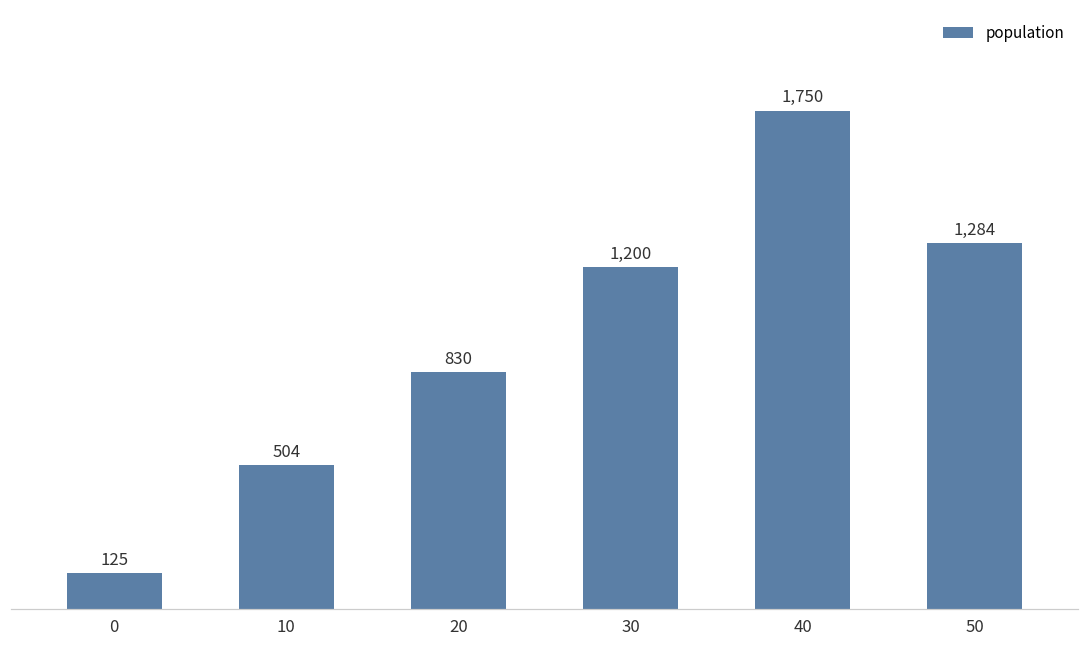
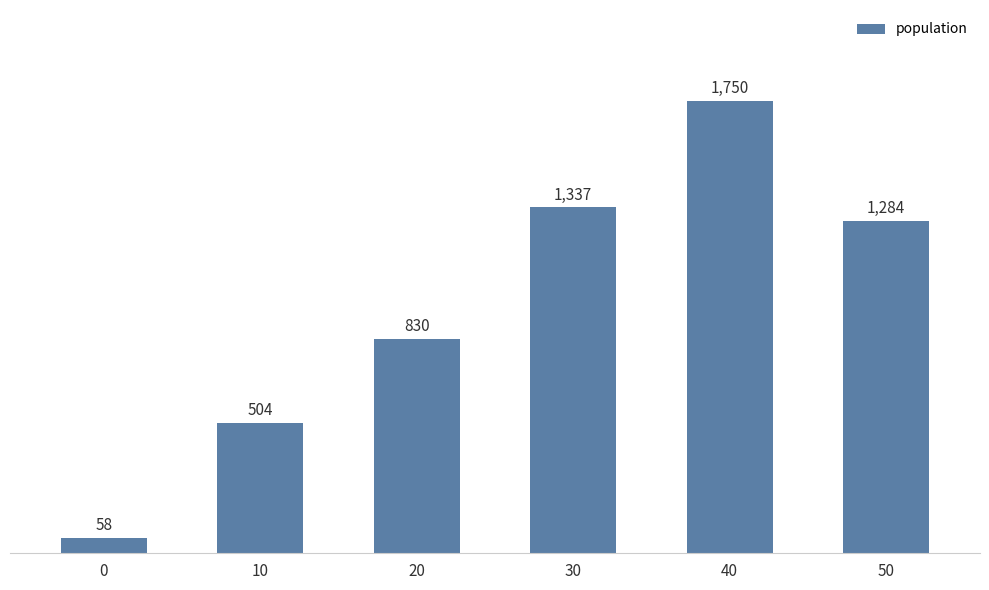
  {
-   "0": "125",
+   "0": "58",
    "10": "504",
    "20": "830",
-   "30": "1,200",
+   "30": "1,337",
    "40": "1,750",
    "50": "1,284"
  }
